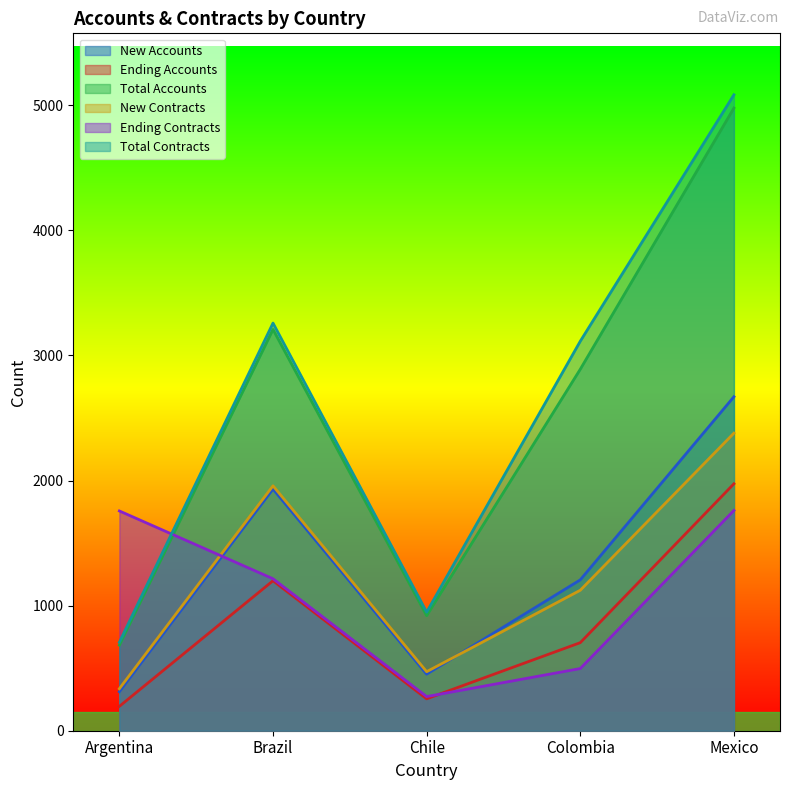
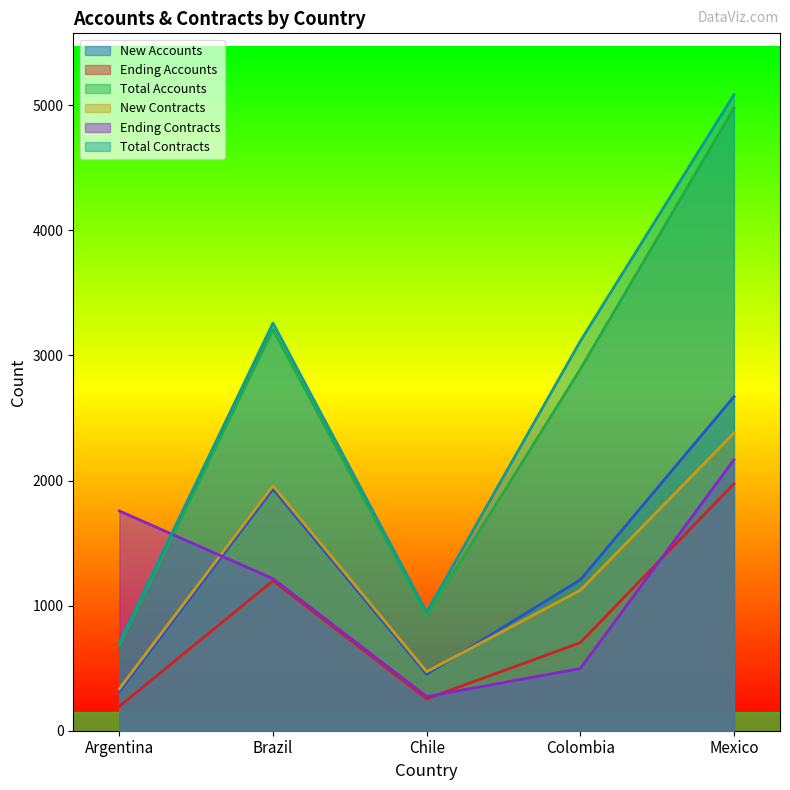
  {
    "Ending Accounts": {
      "Argentina": 200,
      "Colombia": 700,
      "Mexico": 1970
    },
    "New Contracts": {
      "Argentina": 340,
      "Brazil": 1960,
      "Colombia": 1120,
      "Mexico": 2380
    },
    "Ending Contracts": {
      "Argentina": 1760,
      "Colombia": 500,
-     "Mexico": 1760
+     "Mexico": 2170
    }
  }
